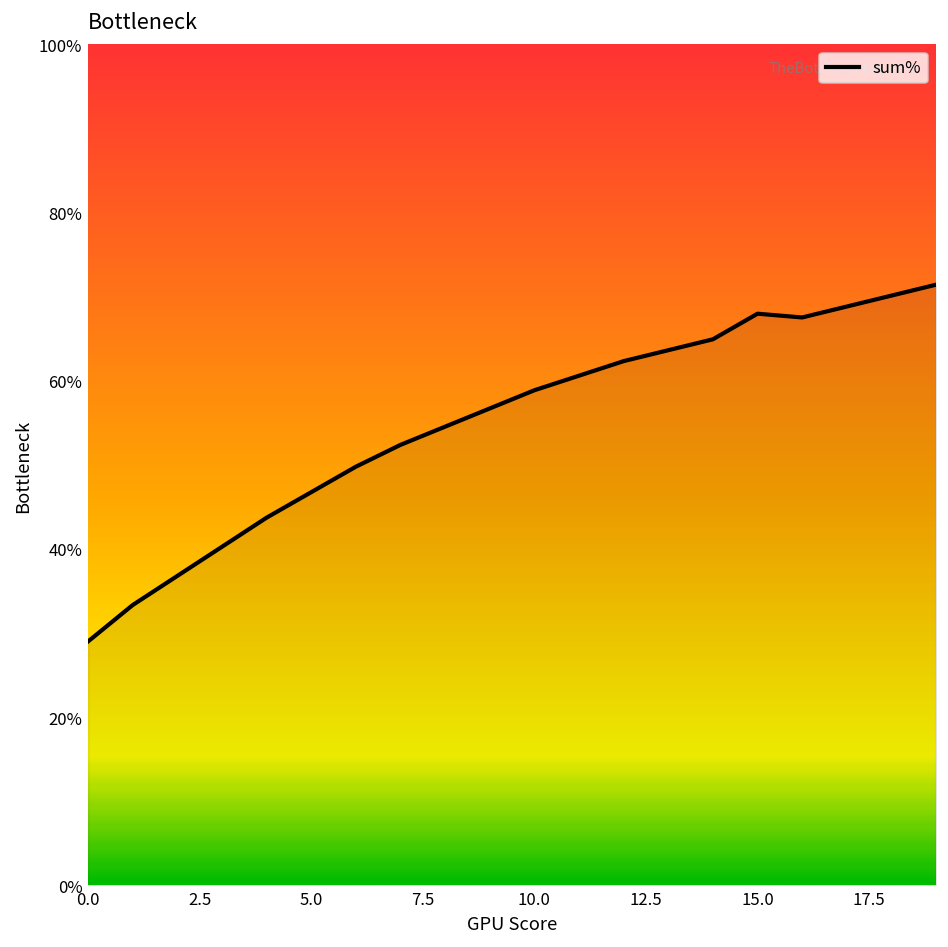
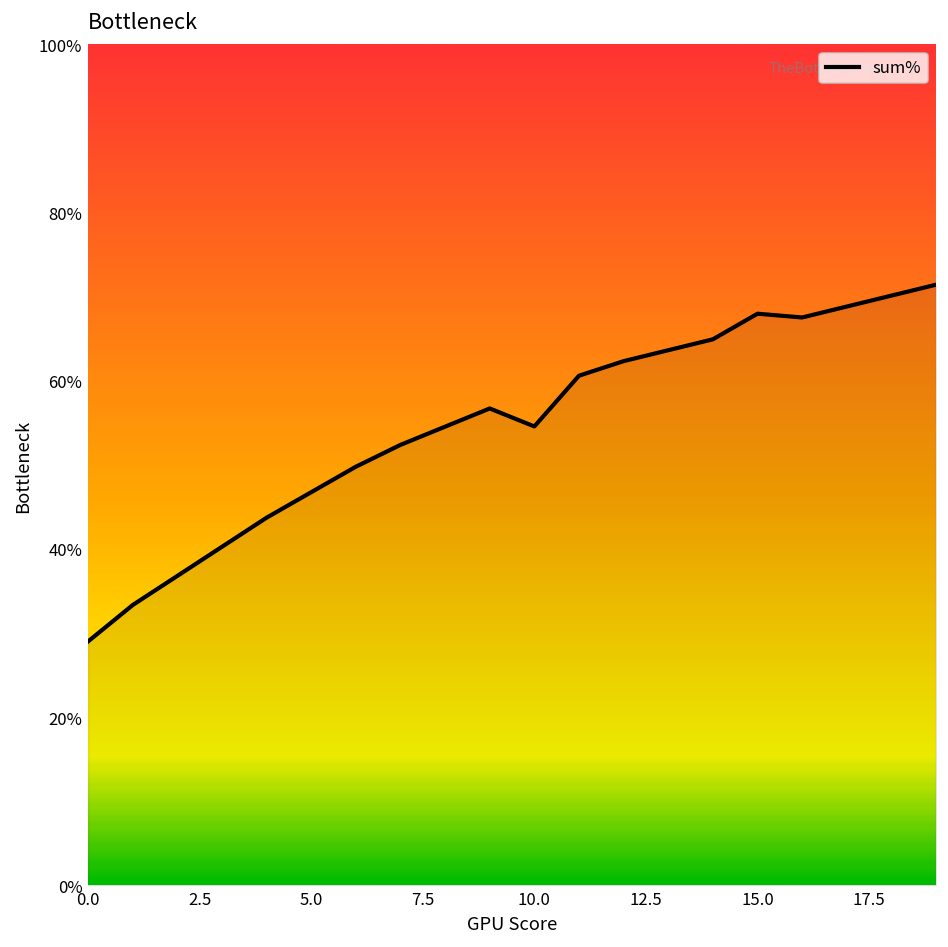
  {
    "0.0": "29%",
    "5.0": "47%",
-   "10.0": "59%",
+   "10.0": "55%",
    "15.0": "68%"
  }
